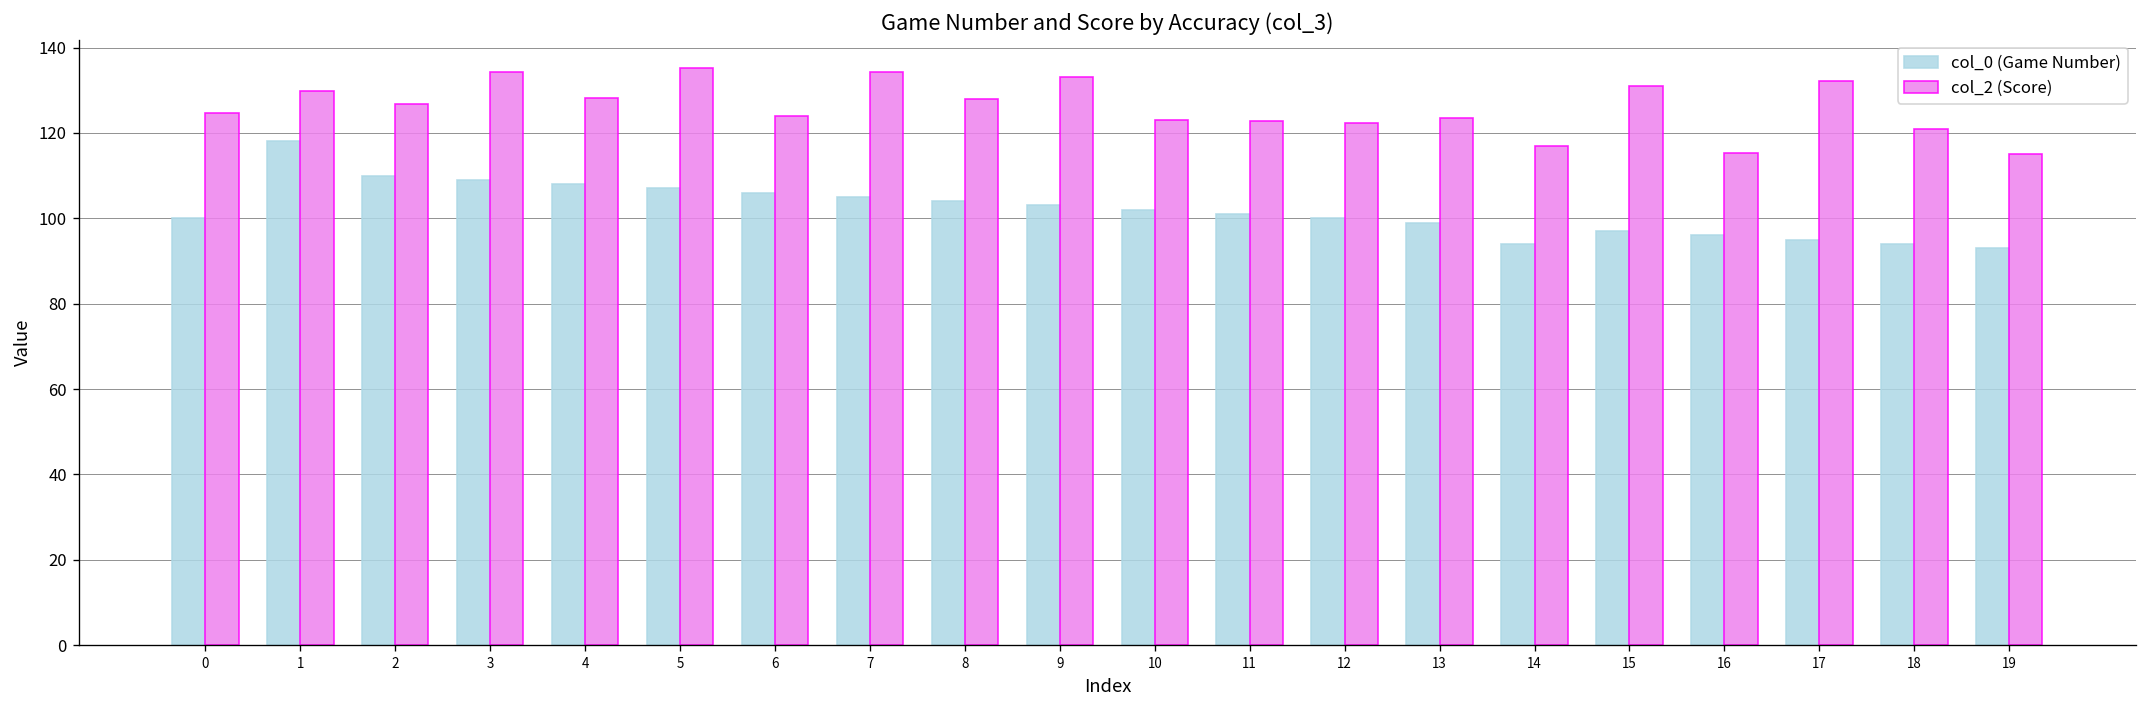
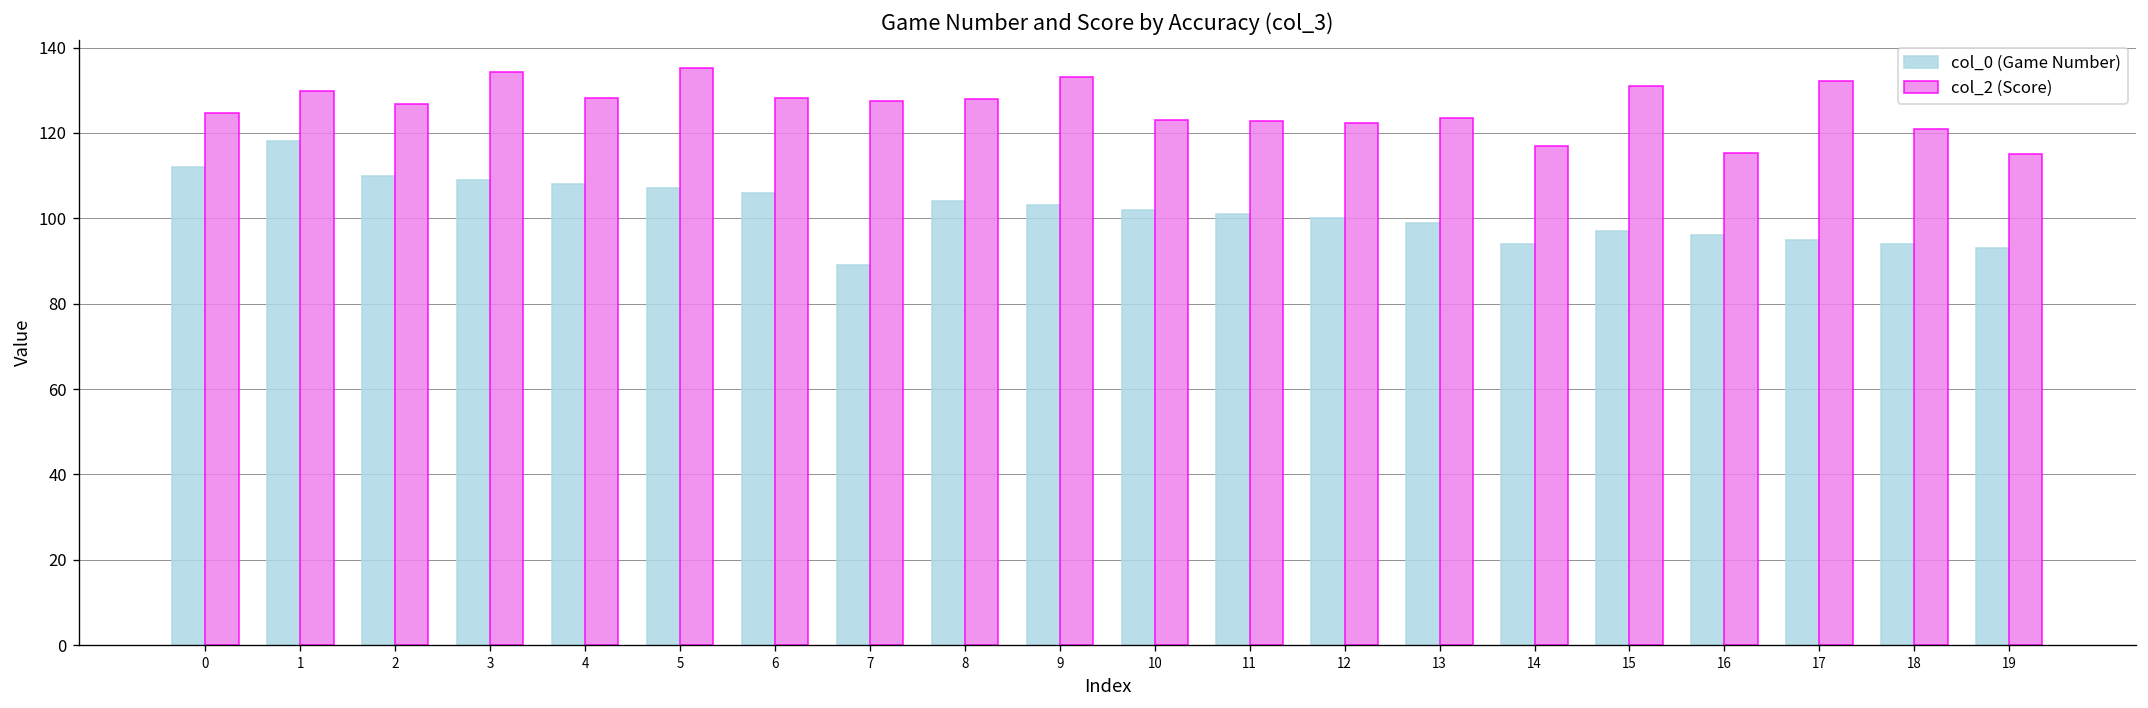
  {
    "col_0 (Game Number)": {
-     "0": 100,
+     "0": 112,
      "1": 118,
      "2": 110,
      "3": 109,
      "4": 108,
      "5": 107,
      "6": 106,
-     "7": 105,
+     "7": 89,
      "8": 104,
      "9": 103,
      "10": 102,
      "11": 101,
      "12": 100,
      "13": 99,
      "14": 94,
      "15": 97,
      "16": 96,
      "17": 95,
      "18": 94,
      "19": 93
    },
    "col_2 (Score)": {
      "0": 125,
      "1": 130,
      "2": 127,
      "3": 134,
      "4": 128,
      "5": 135,
-     "6": 124,
-     "7": 134,
+     "6": 128,
+     "7": 127,
      "8": 128,
      "9": 133,
      "10": 123,
      "11": 123,
      "12": 122,
      "13": 124,
      "14": 117,
      "15": 131,
      "16": 115,
      "17": 132,
      "18": 121,
      "19": 115
    }
  }
